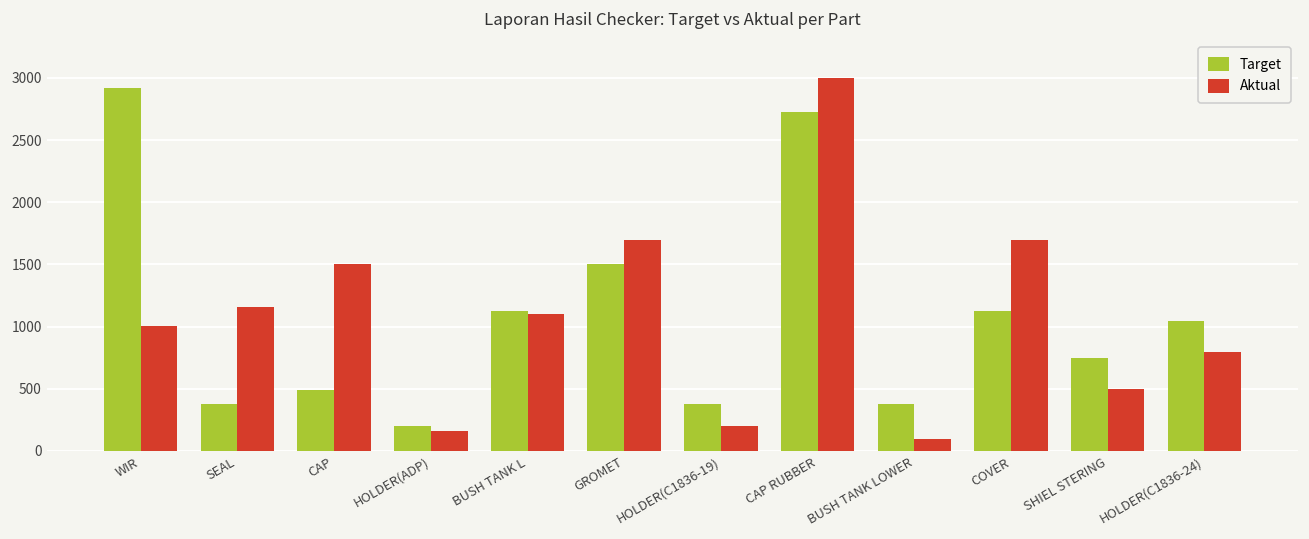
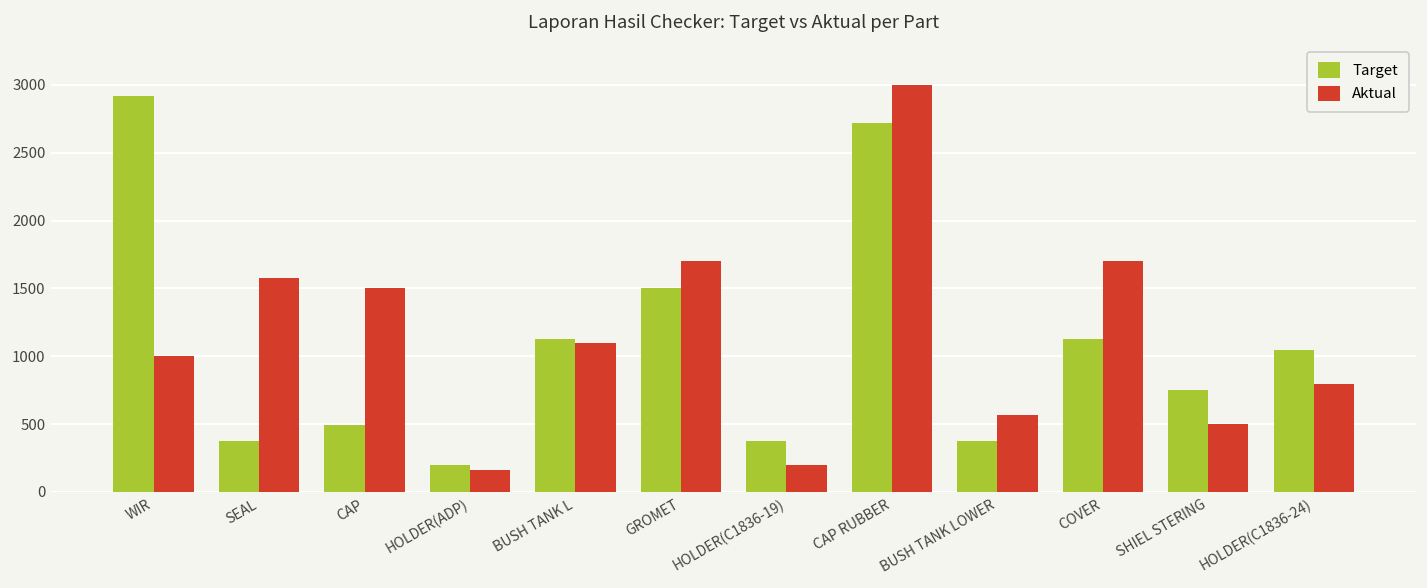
  {
    "Target": {
      "WIR": 2920,
      "SEAL": 380,
      "CAP": 490,
      "HOLDER(ADP)": 200,
      "BUSH TANK L": 1130,
      "GROMET": 1500,
      "HOLDER(C1836-19)": 380,
      "CAP RUBBER": 2720,
      "BUSH TANK LOWER": 380,
      "COVER": 1130,
      "SHIEL STERING": 750,
      "HOLDER(C1836-24)": 1050
    },
    "Aktual": {
      "WIR": 1000,
-     "SEAL": 1160,
+     "SEAL": 1580,
      "CAP": 1500,
      "HOLDER(ADP)": 160,
      "BUSH TANK L": 1100,
      "GROMET": 1700,
      "HOLDER(C1836-19)": 200,
      "CAP RUBBER": 3000,
-     "BUSH TANK LOWER": 100,
+     "BUSH TANK LOWER": 570,
      "COVER": 1700,
      "SHIEL STERING": 500,
      "HOLDER(C1836-24)": 800
    }
  }
